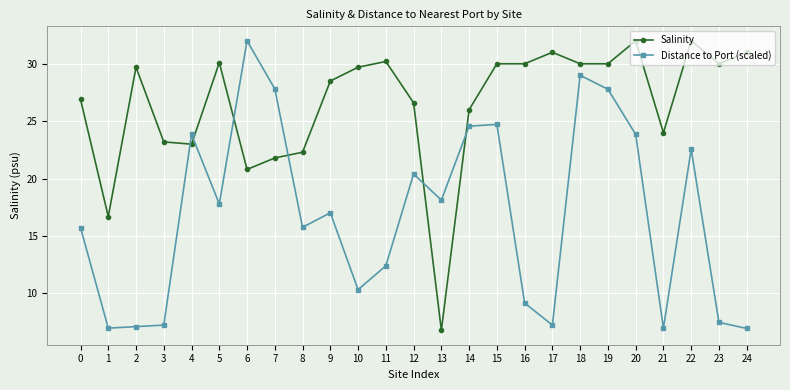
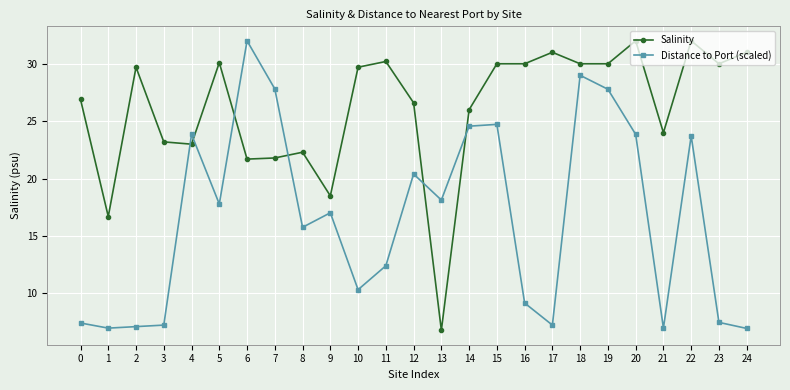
  {
    "Salinity": {
      "0": 26.9,
      "1": 16.7,
      "2": 29.7,
      "3": 23.2,
      "4": 23.0,
      "5": 30.1,
-     "6": 20.8,
+     "6": 21.7,
      "7": 21.8,
      "8": 22.3,
-     "9": 28.5,
+     "9": 18.5,
      "10": 29.7,
      "11": 30.2,
      "12": 26.6,
      "13": 6.8,
      "14": 26.0,
      "15": 30.0,
      "16": 30.0,
      "17": 31.0,
      "18": 30.0,
      "19": 30.0,
      "21": 24.0
    },
    "Distance to Port (scaled)": {
-     "0": 15.7,
+     "0": 7.4,
      "1": 7.0,
      "2": 7.1,
      "3": 7.2,
      "4": 23.9,
      "5": 17.8,
      "6": 32.0,
      "7": 27.8,
      "8": 15.8,
      "9": 17.0,
      "10": 10.3,
      "11": 12.4,
      "12": 20.4,
      "13": 18.1,
      "14": 24.6,
      "15": 24.7,
      "16": 9.2,
      "17": 7.2,
      "18": 29.0,
      "19": 27.8,
      "20": 23.9,
      "21": 7.0,
-     "22": 22.6,
+     "22": 23.7,
      "23": 7.5,
      "24": 7.0
    }
  }
